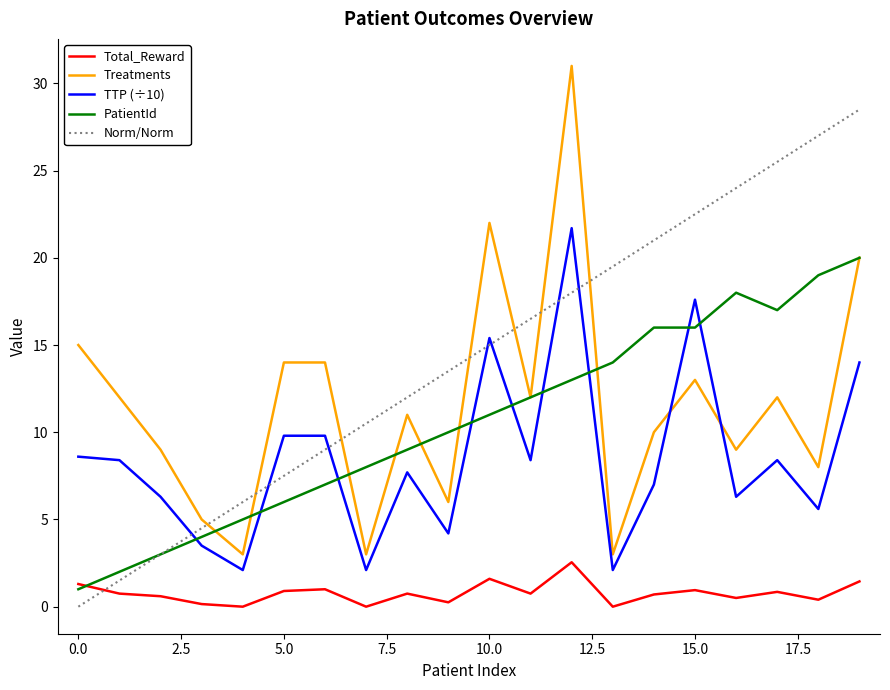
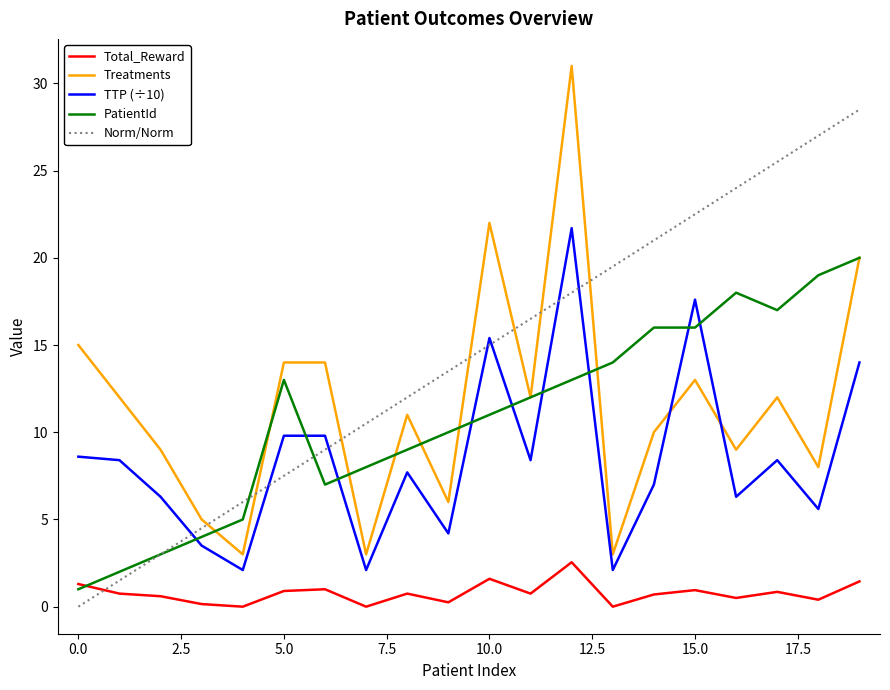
  {
    "Total_Reward": {
      "0.0": 1.3,
      "5.0": 1,
      "10.0": 1.6,
      "15.0": 1
    },
    "Treatments": {
      "0.0": 15,
      "5.0": 14,
      "10.0": 22,
      "15.0": 13
    },
    "TTP (÷10)": {
      "0.0": 8.6,
      "5.0": 9.8,
      "10.0": 15.4,
      "15.0": 17.6
    },
    "PatientId": {
      "0.0": 1,
-     "5.0": 6,
+     "5.0": 13,
      "10.0": 11,
      "15.0": 16
    },
    "Norm/Norm": {
      "0.0": 0
    }
  }
